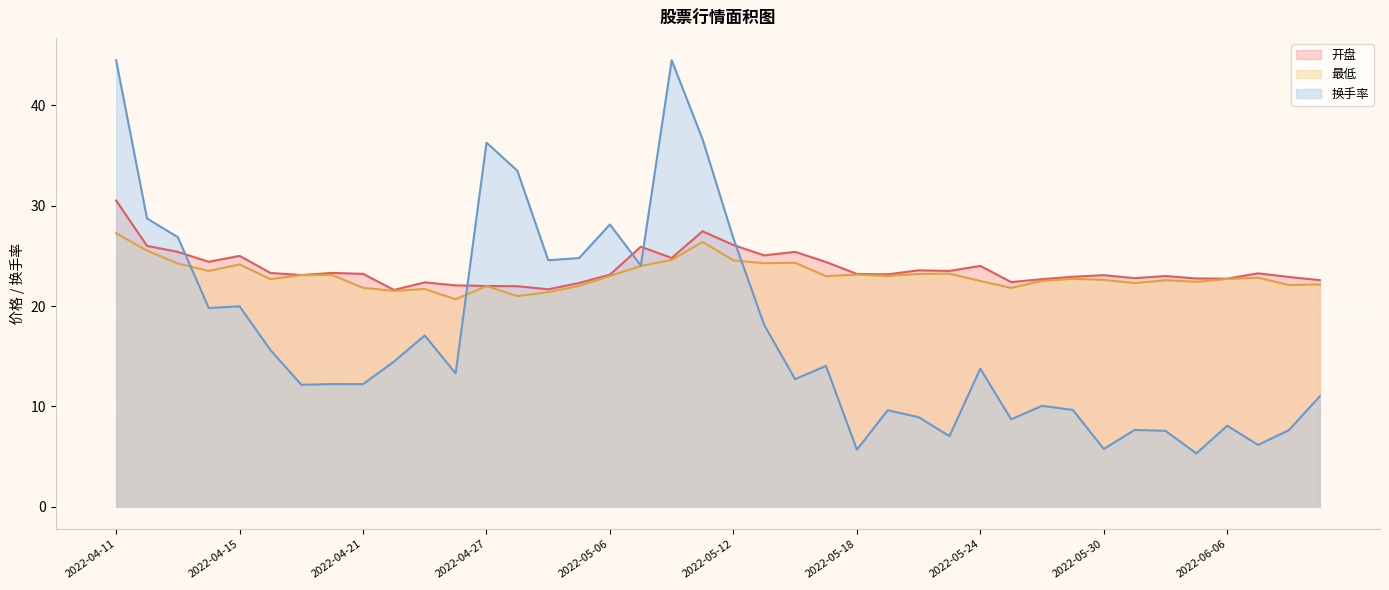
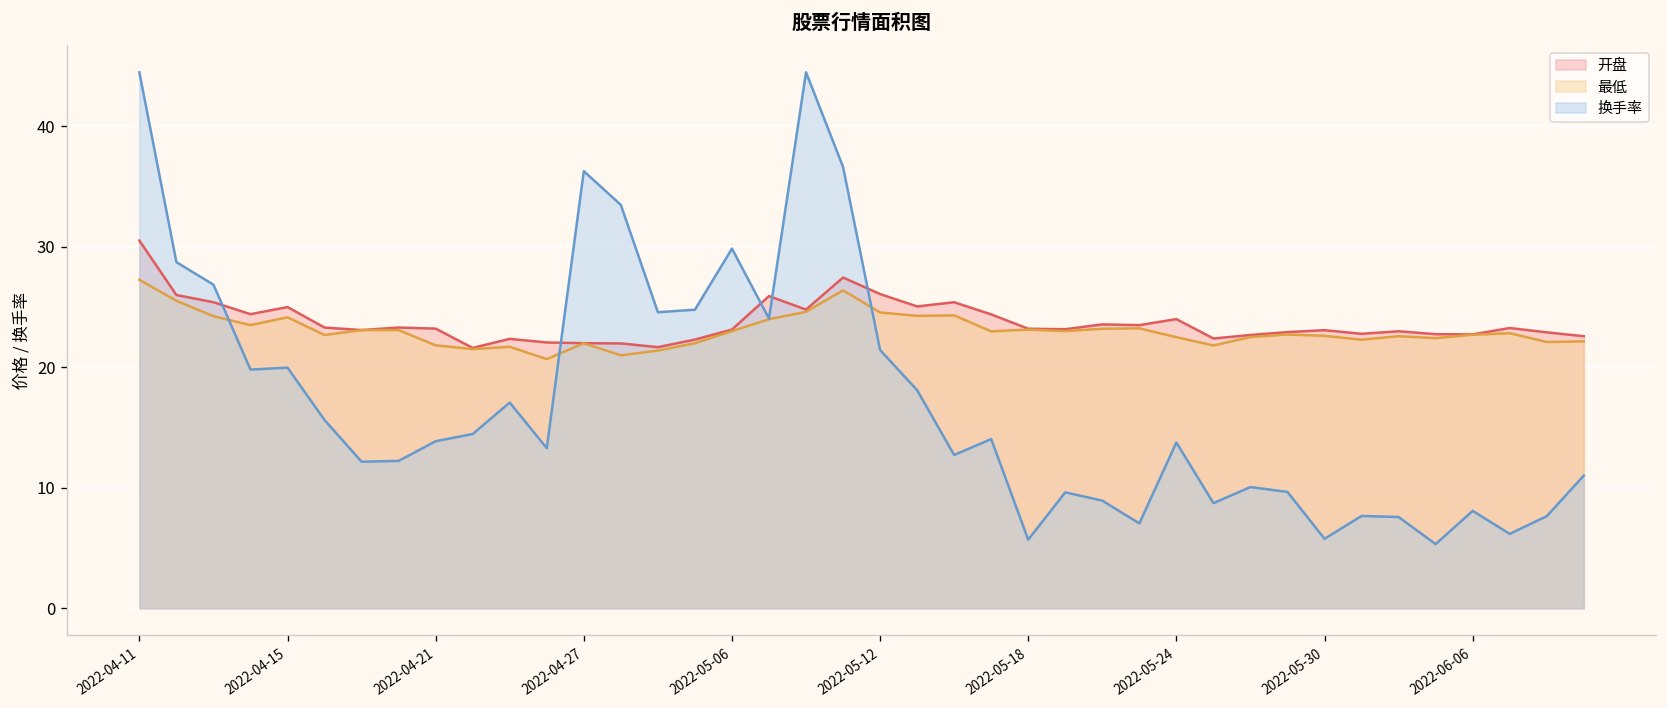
  {
    "换手率": {
      "2022-04-11": 44.5,
      "2022-04-15": 20.0,
-     "2022-04-21": 12.2,
+     "2022-04-21": 13.9,
      "2022-04-27": 36.3,
-     "2022-05-06": 28.1,
-     "2022-05-12": 26.8,
+     "2022-05-06": 29.9,
+     "2022-05-12": 21.4,
      "2022-05-18": 5.7,
      "2022-05-24": 13.8,
      "2022-05-30": 5.8,
      "2022-06-06": 8.1
    }
  }
